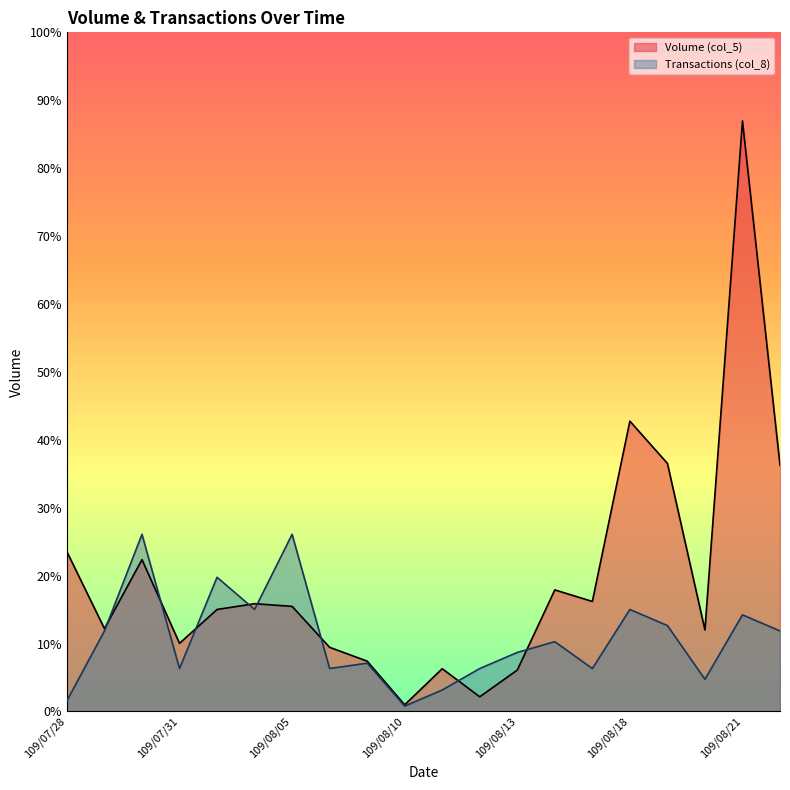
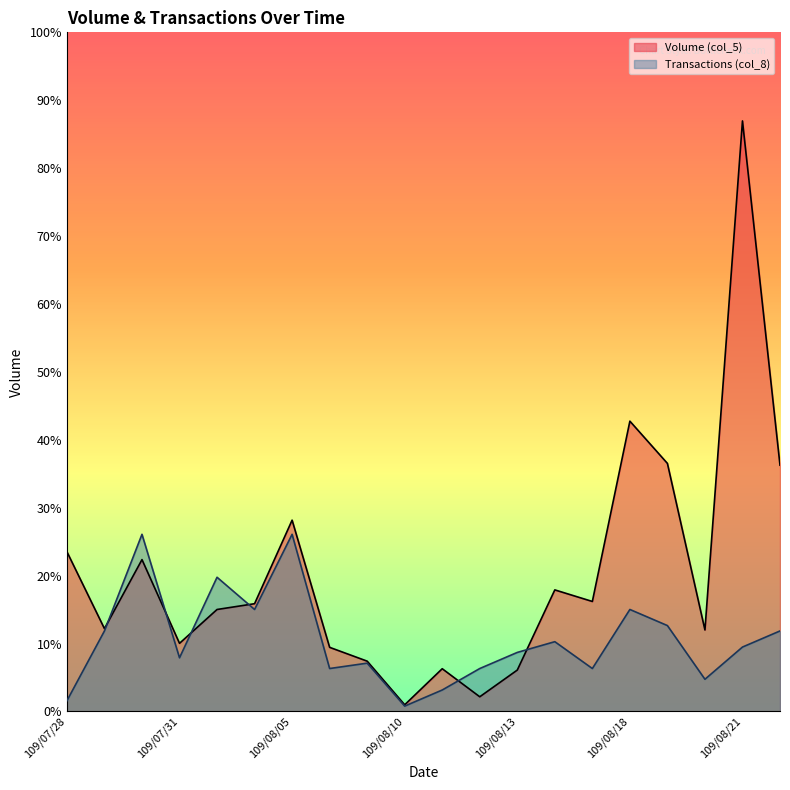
  {
    "Volume (col_5)": {
      "109/07/28": "24%",
      "109/07/31": "10%",
-     "109/08/05": "15%",
+     "109/08/05": "28%",
      "109/08/13": "6%",
      "109/08/18": "43%",
      "109/08/21": "87%"
    },
    "Transactions (col_8)": {
      "109/07/28": "2%",
-     "109/07/31": "6%",
+     "109/07/31": "8%",
      "109/08/05": "26%",
      "109/08/13": "9%",
      "109/08/18": "15%",
-     "109/08/21": "14%"
+     "109/08/21": "9%"
    }
  }
